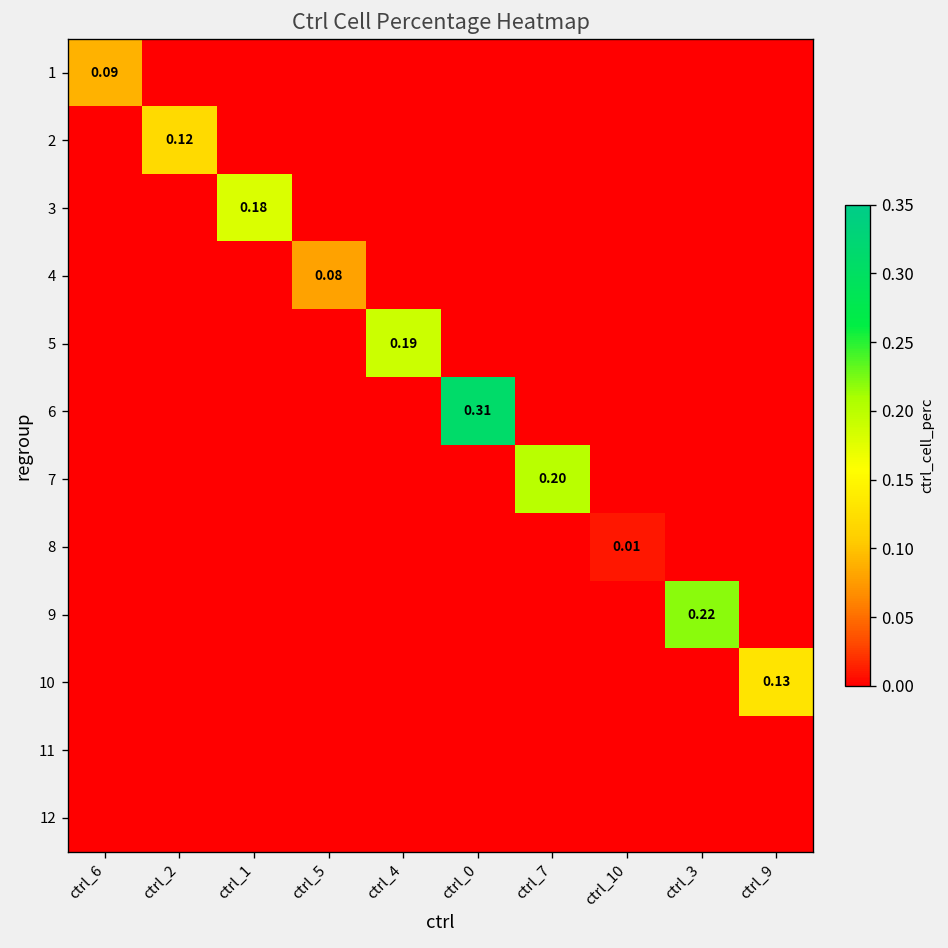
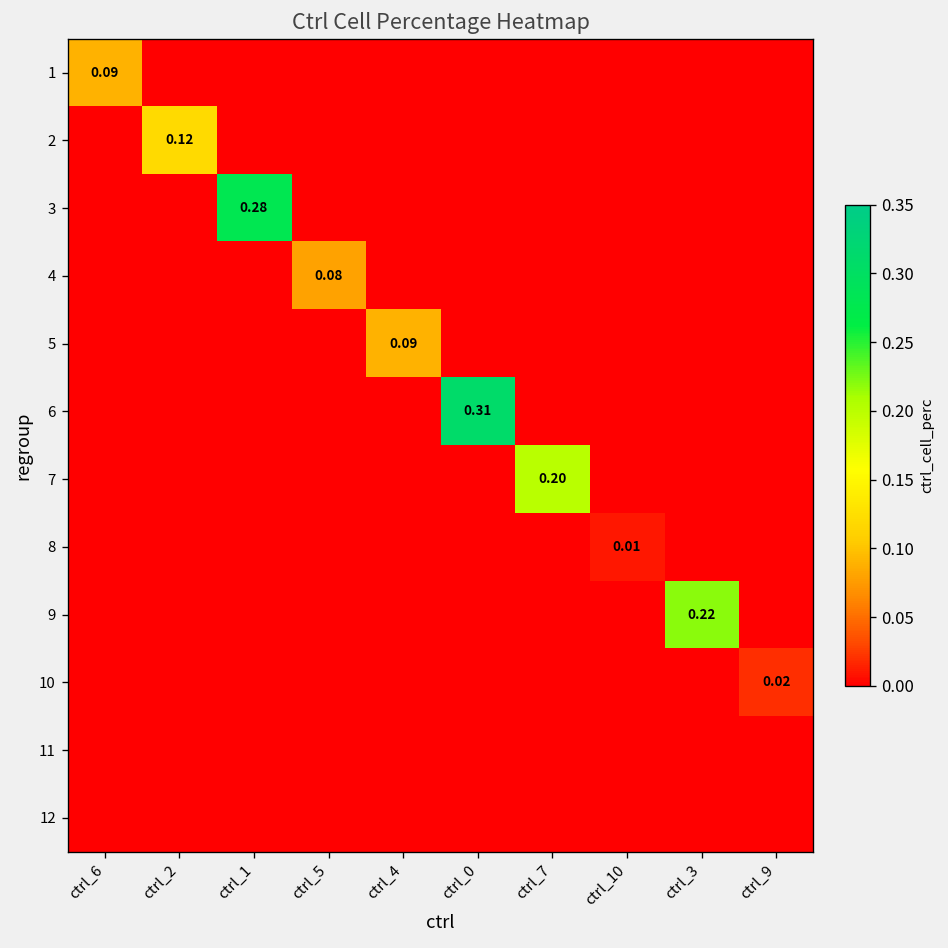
  {
    "1": {
      "ctrl_6": 0.09
    },
    "2": {
      "ctrl_2": 0.12
    },
    "3": {
-     "ctrl_1": 0.18
+     "ctrl_1": 0.28
    },
    "4": {
      "ctrl_5": 0.08
    },
    "5": {
-     "ctrl_4": 0.19
+     "ctrl_4": 0.09
    },
    "6": {
      "ctrl_0": 0.31
    },
    "7": {
      "ctrl_7": 0.20
    },
    "8": {
      "ctrl_10": 0.01
    },
    "9": {
      "ctrl_3": 0.22
    },
    "10": {
-     "ctrl_9": 0.13
+     "ctrl_9": 0.02
    }
  }
